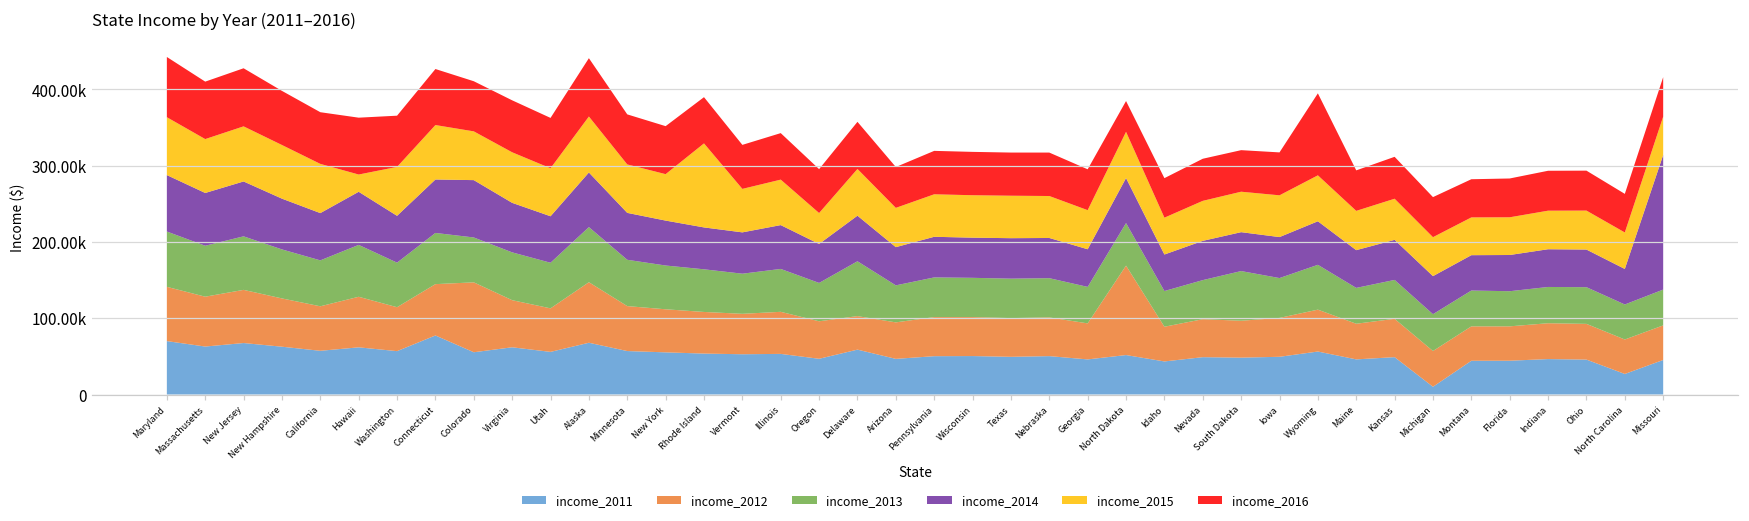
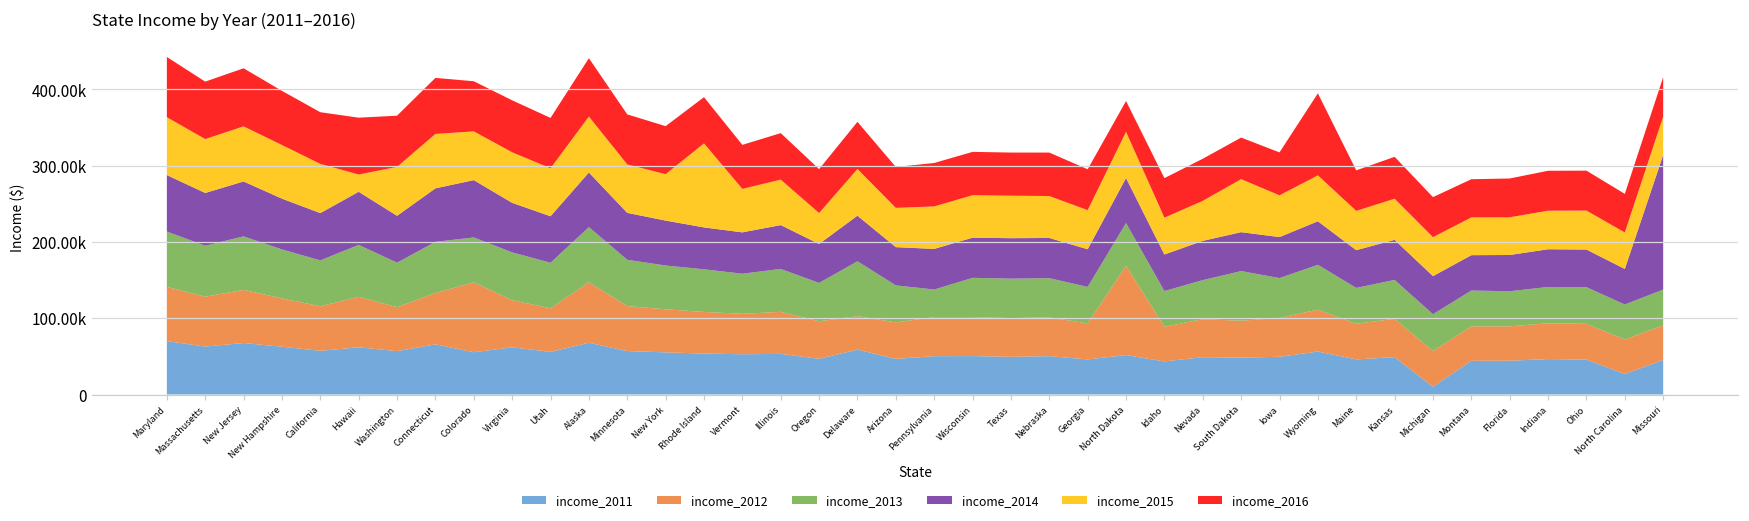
  {
    "income_2011": {
      "Maryland": 70000,
      "Massachusetts": 60000,
      "New Jersey": 70000,
      "New Hampshire": 60000,
      "California": 60000,
      "Hawaii": 60000,
      "Washington": 60000,
-     "Connecticut": 80000,
+     "Connecticut": 70000,
      "Colorado": 60000,
      "Virginia": 60000,
      "Utah": 60000,
      "Alaska": 70000,
      "Minnesota": 60000,
      "New York": 60000,
      "Rhode Island": 50000,
      "Vermont": 50000,
      "Illinois": 50000,
      "Oregon": 50000,
      "Delaware": 60000,
      "Arizona": 50000,
      "Pennsylvania": 50000,
      "Wisconsin": 50000,
      "Texas": 50000,
      "Nebraska": 50000,
      "Georgia": 50000,
      "North Dakota": 50000,
      "Idaho": 40000,
      "Nevada": 50000,
      "South Dakota": 50000,
      "Iowa": 50000,
      "Wyoming": 60000,
      "Maine": 50000,
      "Kansas": 50000,
      "Michigan": 10000,
      "Montana": 40000,
      "Florida": 40000,
      "Indiana": 50000,
      "Ohio": 50000,
      "North Carolina": 30000,
      "Missouri": 50000
    },
    "income_2013": {
      "Maryland": 70000,
      "Massachusetts": 70000,
      "New Jersey": 70000,
      "New Hampshire": 60000,
      "California": 60000,
      "Hawaii": 70000,
      "Washington": 60000,
      "Connecticut": 70000,
      "Colorado": 60000,
      "Virginia": 60000,
      "Utah": 60000,
      "Alaska": 70000,
      "Minnesota": 60000,
      "New York": 60000,
      "Rhode Island": 60000,
      "Vermont": 50000,
      "Illinois": 60000,
      "Oregon": 50000,
      "Delaware": 70000,
      "Arizona": 50000,
-     "Pennsylvania": 50000,
+     "Pennsylvania": 40000,
      "Wisconsin": 50000,
      "Texas": 50000,
      "Nebraska": 50000,
      "Georgia": 50000,
      "North Dakota": 60000,
      "Idaho": 50000,
      "Nevada": 50000,
      "South Dakota": 70000,
      "Iowa": 50000,
      "Wyoming": 60000,
      "Maine": 50000,
      "Kansas": 50000,
      "Michigan": 50000,
      "Montana": 50000,
      "Florida": 50000,
      "Indiana": 50000,
      "Ohio": 50000,
      "North Carolina": 50000,
      "Missouri": 50000
    },
    "income_2015": {
      "Maryland": 80000,
      "Massachusetts": 70000,
      "New Jersey": 70000,
      "New Hampshire": 70000,
      "California": 60000,
      "Hawaii": 20000,
      "Washington": 60000,
      "Connecticut": 70000,
      "Colorado": 60000,
      "Virginia": 70000,
      "Utah": 60000,
      "Alaska": 70000,
      "Minnesota": 60000,
      "New York": 60000,
      "Rhode Island": 110000,
      "Vermont": 60000,
      "Illinois": 60000,
      "Oregon": 40000,
      "Delaware": 60000,
      "Arizona": 50000,
      "Pennsylvania": 60000,
      "Wisconsin": 60000,
      "Texas": 60000,
      "Nebraska": 50000,
      "Georgia": 50000,
      "North Dakota": 60000,
      "Idaho": 50000,
      "Nevada": 50000,
-     "South Dakota": 50000,
+     "South Dakota": 70000,
      "Iowa": 50000,
      "Wyoming": 60000,
      "Maine": 50000,
      "Kansas": 50000,
      "Michigan": 50000,
      "Montana": 50000,
      "Florida": 50000,
      "Indiana": 50000,
      "Ohio": 50000,
      "North Carolina": 50000,
      "Missouri": 50000
    }
  }
